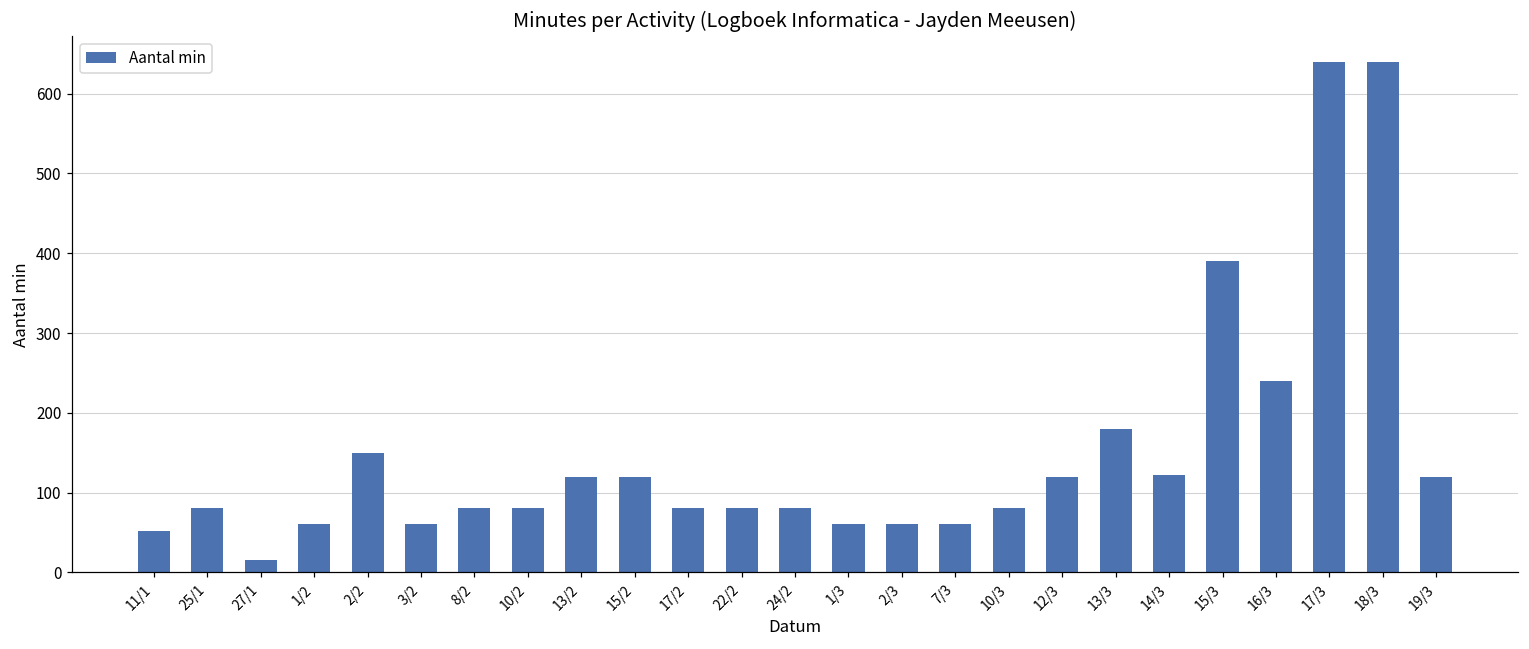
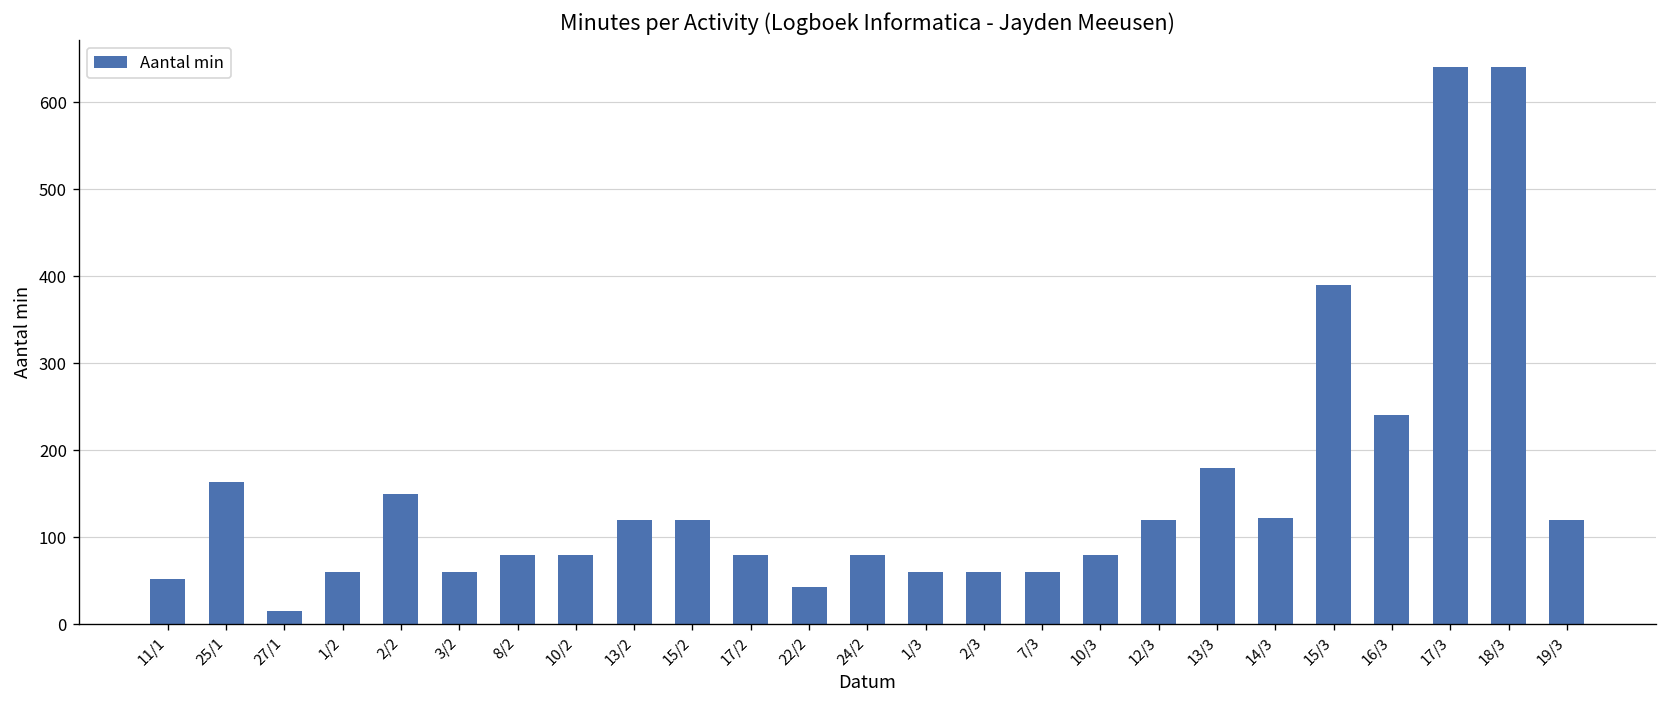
  {
    "11/1": 50,
-   "25/1": 80,
+   "25/1": 160,
    "27/1": 20,
    "1/2": 60,
    "2/2": 150,
    "3/2": 60,
    "8/2": 80,
    "10/2": 80,
    "13/2": 120,
    "15/2": 120,
    "17/2": 80,
-   "22/2": 80,
+   "22/2": 40,
    "24/2": 80,
    "1/3": 60,
    "2/3": 60,
    "7/3": 60,
    "10/3": 80,
    "12/3": 120,
    "13/3": 180,
    "14/3": 120,
    "15/3": 390,
    "16/3": 240,
    "17/3": 640,
    "18/3": 640,
    "19/3": 120
  }
